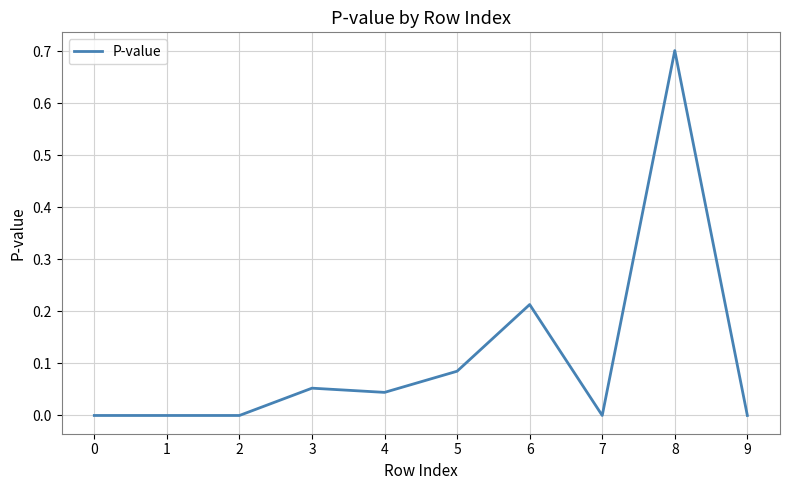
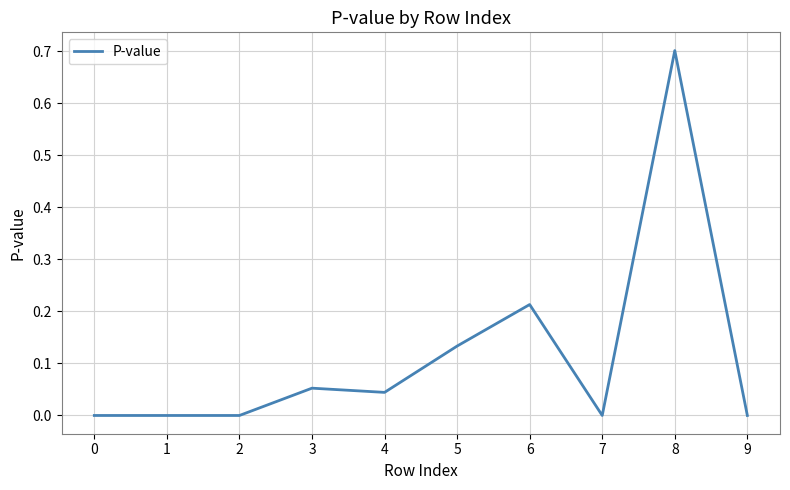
  {
    "0": 0.00,
    "1": 0.00,
    "2": 0.00,
    "3": 0.05,
    "4": 0.04,
-   "5": 0.09,
+   "5": 0.13,
    "6": 0.21,
    "7": 0.00,
    "8": 0.70,
    "9": 0.00
  }
